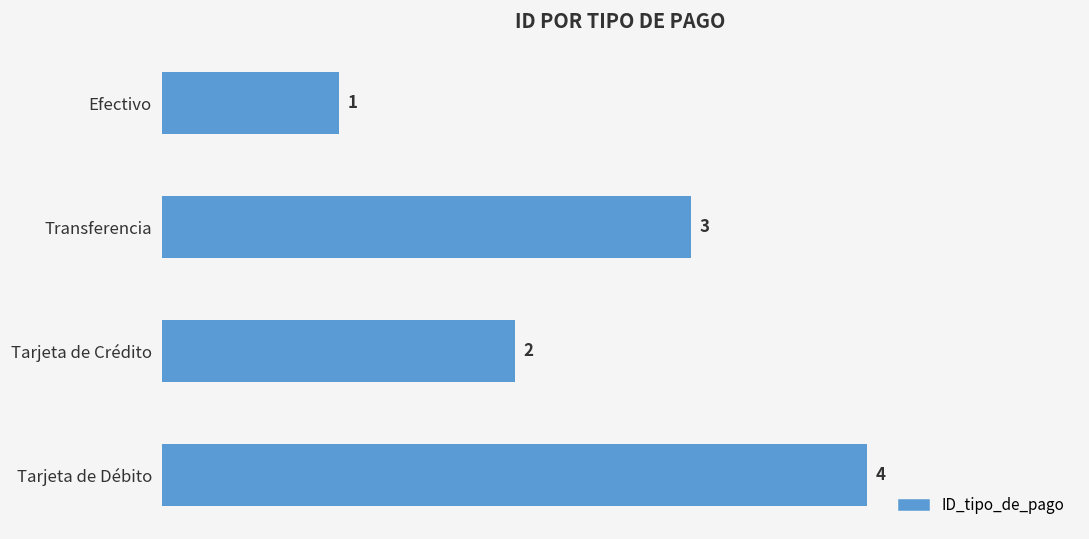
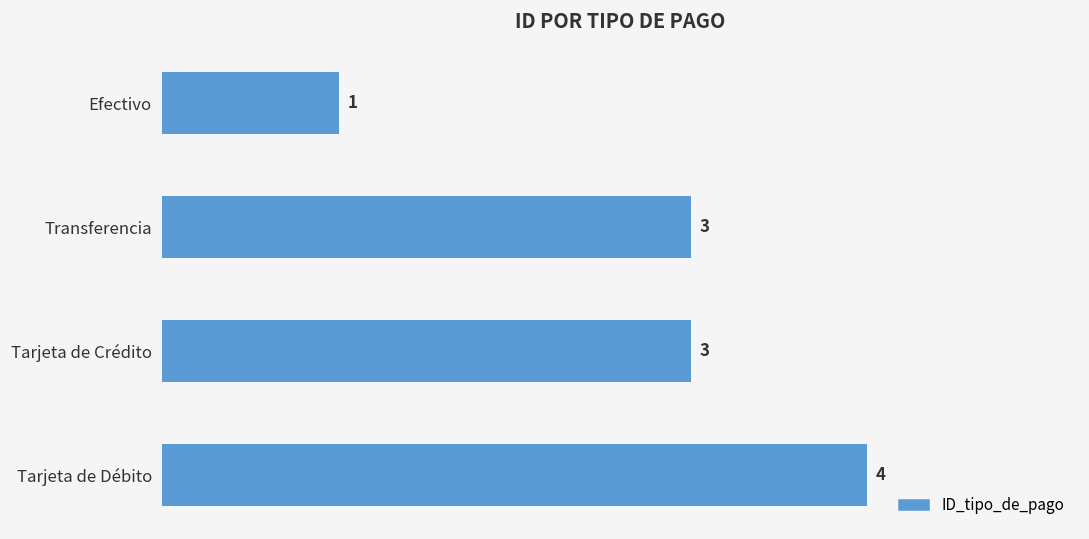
  {
    "Efectivo": 1,
    "Transferencia": 3,
-   "Tarjeta de Crédito": 2,
+   "Tarjeta de Crédito": 3,
    "Tarjeta de Débito": 4
  }
